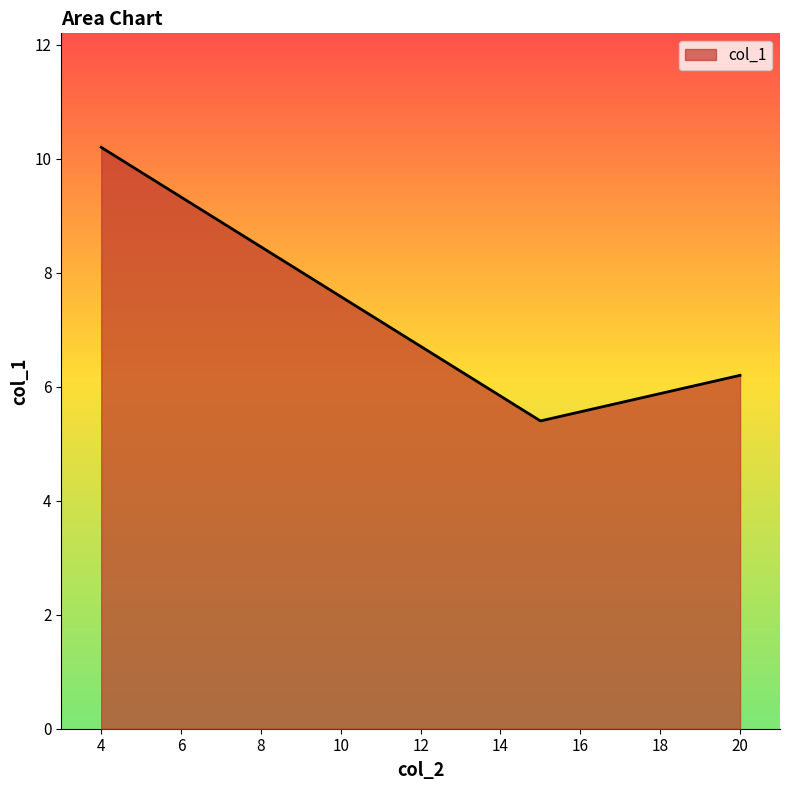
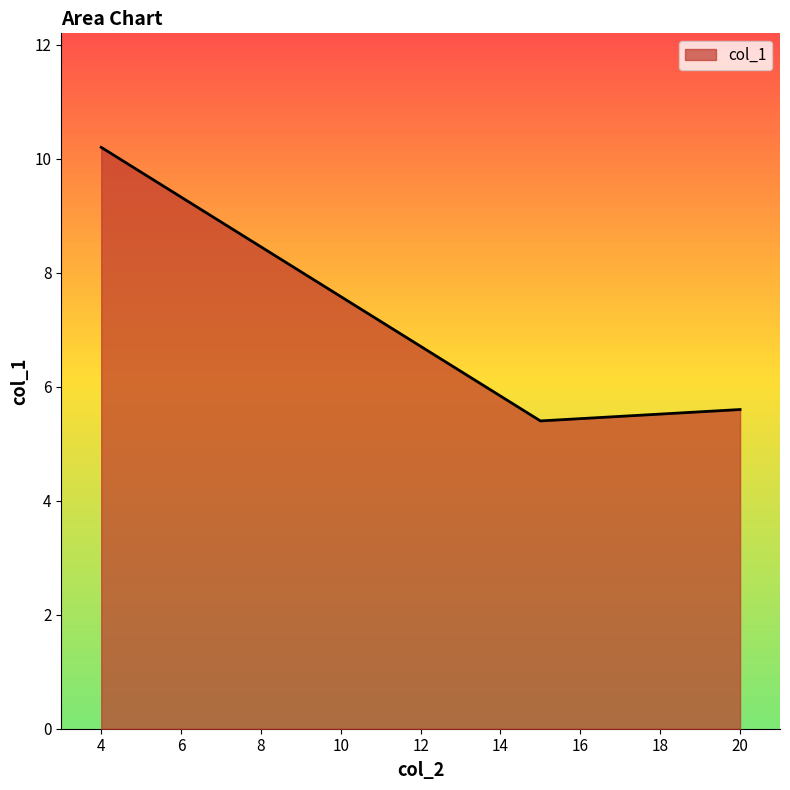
  {
    "4": 10.2,
-   "20": 6.2
+   "20": 5.6
  }
